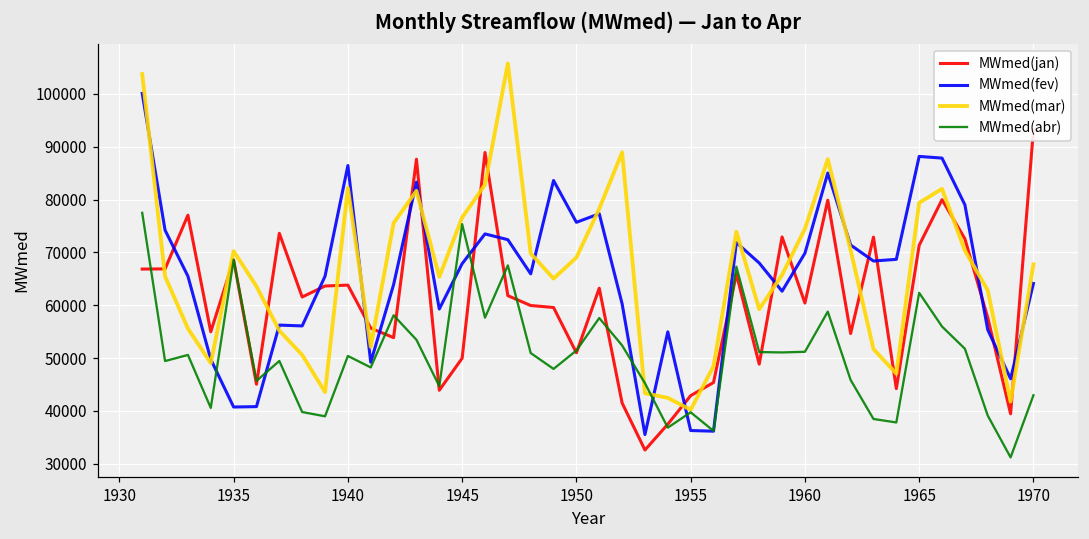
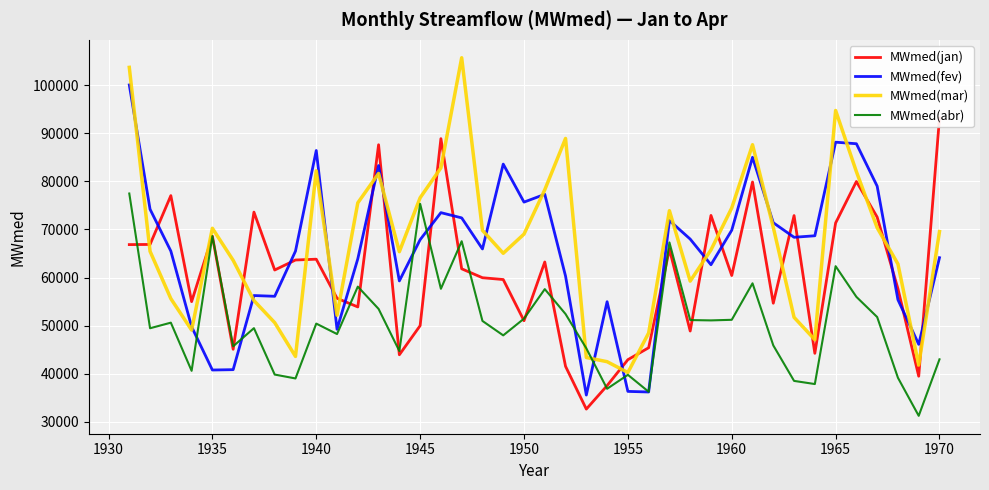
  {
    "MWmed(jan)": {
      "1940": 64000,
      "1945": 50000,
      "1955": 43000,
      "1960": 60000,
      "1965": 71000
    },
    "MWmed(fev)": {
      "1935": 41000,
      "1940": 86000,
      "1945": 68000,
      "1950": 76000,
      "1955": 36000,
      "1960": 70000,
      "1965": 88000,
      "1970": 64000
    },
    "MWmed(mar)": {
      "1935": 70000,
      "1940": 82000,
      "1945": 77000,
      "1950": 69000,
      "1960": 74000,
-     "1965": 79000,
-     "1970": 68000
+     "1965": 95000,
+     "1970": 70000
    },
    "MWmed(abr)": {
      "1940": 50000,
      "1945": 75000,
      "1960": 51000,
      "1965": 62000,
      "1970": 43000
    }
  }
